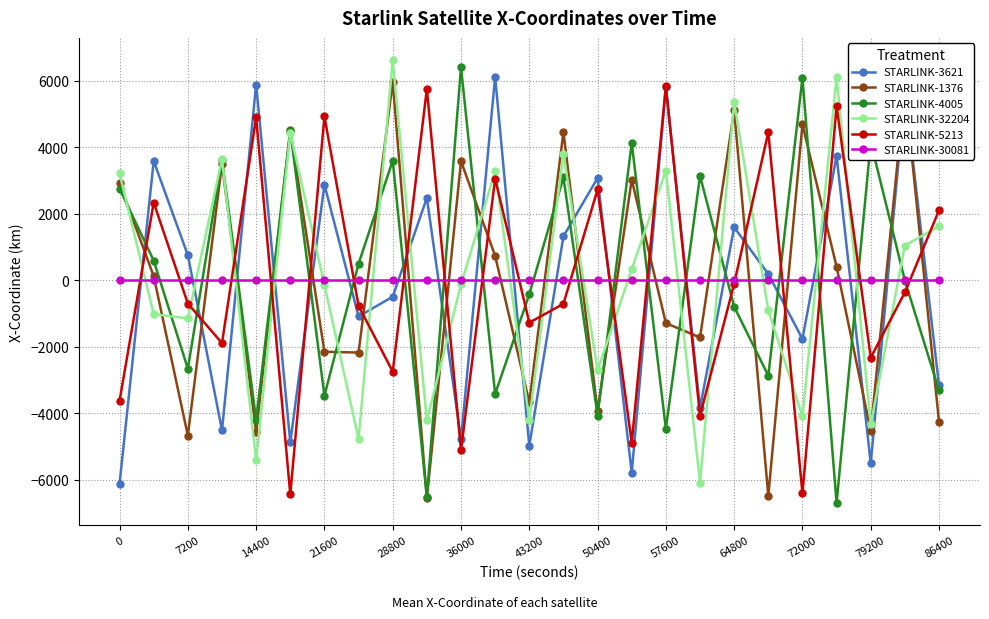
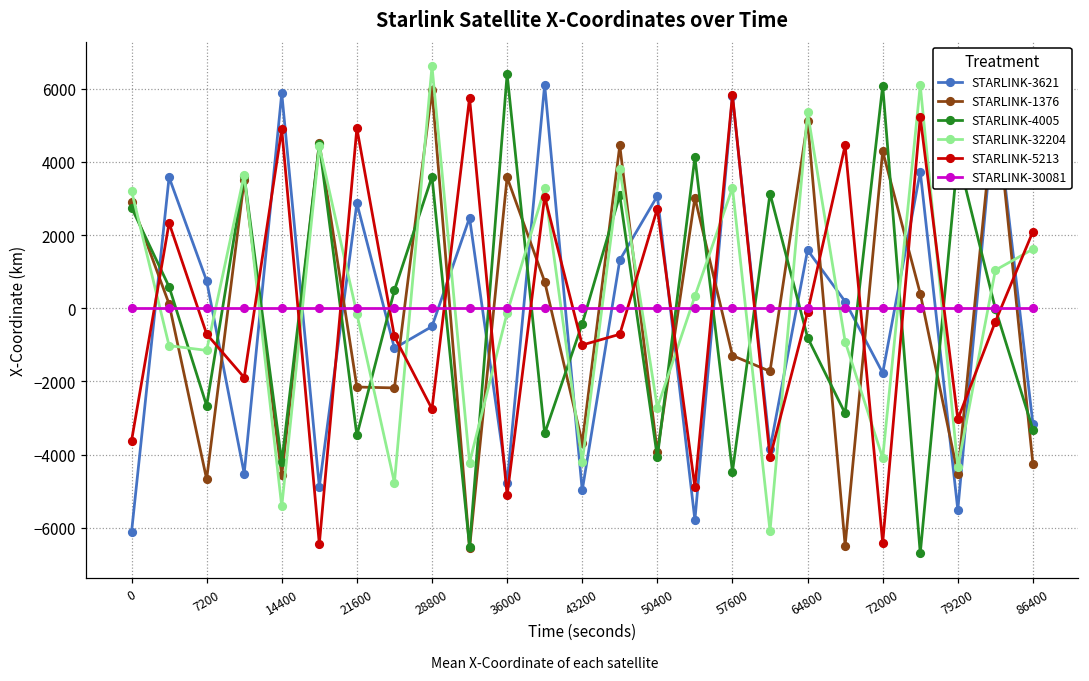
  {
    "STARLINK-3621": {
      "0": -6100,
      "7200": 700,
      "14400": 5900,
      "21600": 2900,
      "28800": -500,
      "36000": -4800,
      "43200": -5000,
      "50400": 3100,
      "64800": 1600,
      "72000": -1800,
      "79200": -5500,
      "86400": -3200
    },
    "STARLINK-1376": {
      "0": 2900,
      "7200": -4700,
      "14400": -4600,
      "21600": -2200,
      "28800": 6000,
      "36000": 3600,
      "43200": -3700,
      "50400": -3900,
      "57600": -1300,
      "64800": 5100,
-     "72000": 4700,
+     "72000": 4300,
      "79200": -4500,
      "86400": -4300
    },
    "STARLINK-4005": {
      "0": 2800,
      "7200": -2700,
      "14400": -4200,
      "21600": -3500,
      "28800": 3600,
      "36000": 6400,
      "43200": -400,
      "50400": -4100,
      "57600": -4500,
      "64800": -800,
      "72000": 6100,
      "86400": -3300
    },
    "STARLINK-32204": {
      "0": 3200,
      "7200": -1200,
      "14400": -5400,
      "21600": -100,
      "28800": 6600,
      "36000": -100,
      "43200": -4200,
      "50400": -2700,
      "57600": 3300,
      "64800": 5400,
      "72000": -4100,
      "79200": -4300,
      "86400": 1600
    },
    "STARLINK-5213": {
      "0": -3600,
      "7200": -700,
      "14400": 4900,
      "21600": 4900,
      "28800": -2800,
      "36000": -5100,
-     "43200": -1300,
+     "43200": -1000,
      "50400": 2700,
      "64800": -100,
      "72000": -6400,
-     "79200": -2300,
+     "79200": -3000,
      "86400": 2100
    },
    "STARLINK-30081": {
      "0": 0,
      "7200": 0,
      "14400": 0,
      "21600": 0,
      "28800": 0,
      "36000": 0,
      "43200": 0,
      "50400": 0,
      "57600": 0,
      "64800": 0,
      "72000": 0,
      "79200": 0,
      "86400": 0
    }
  }
